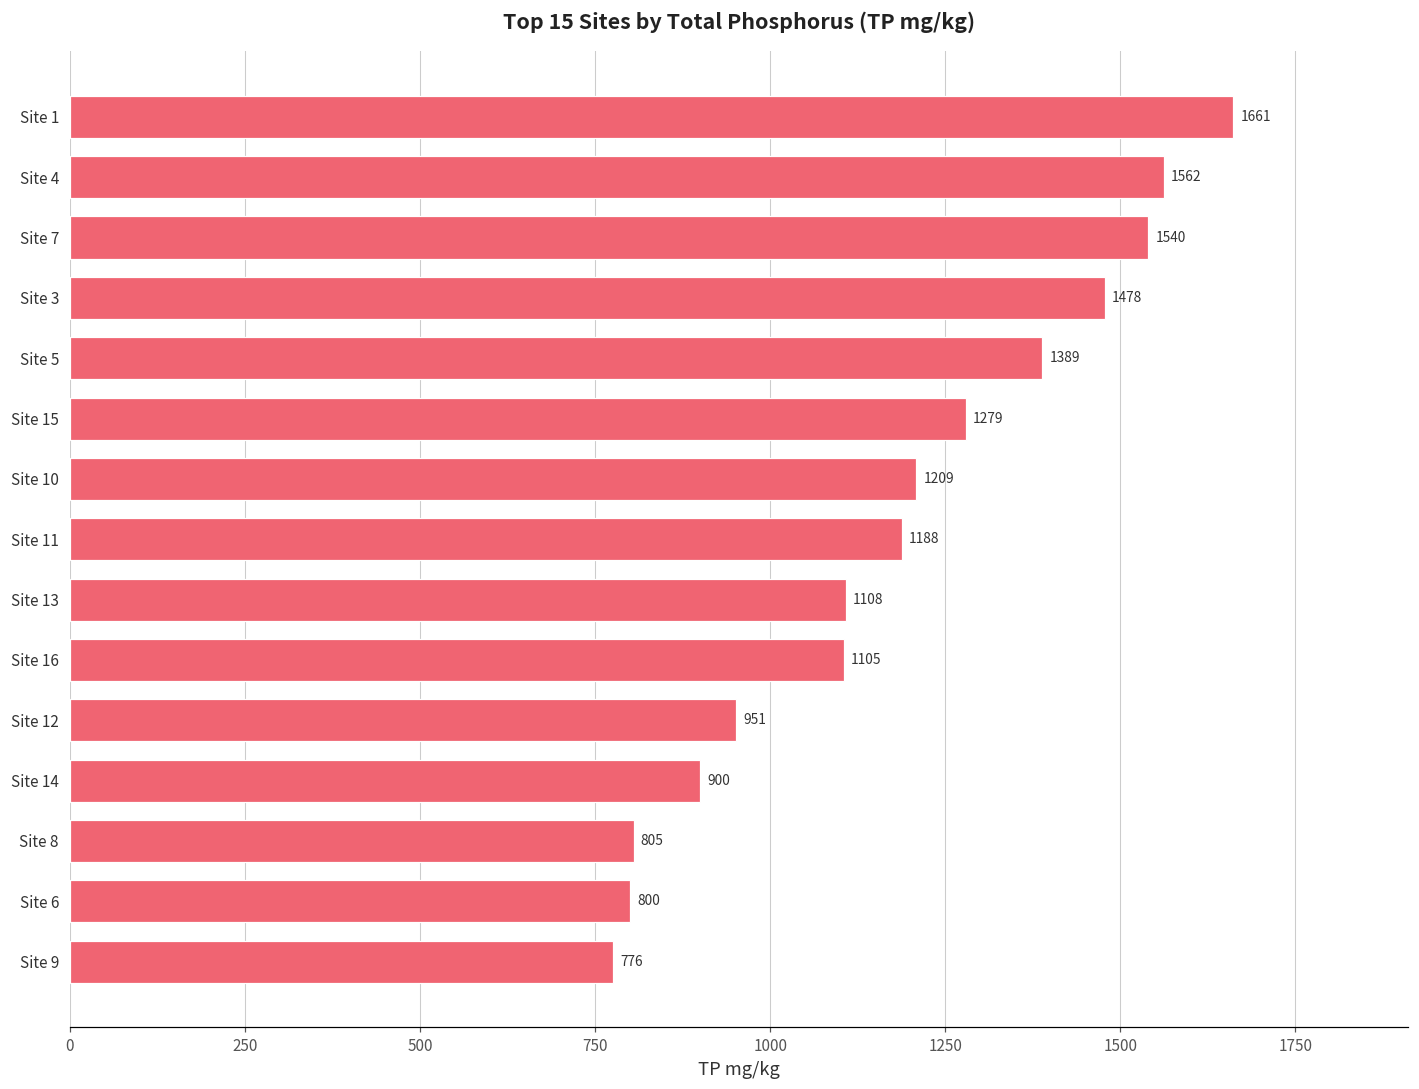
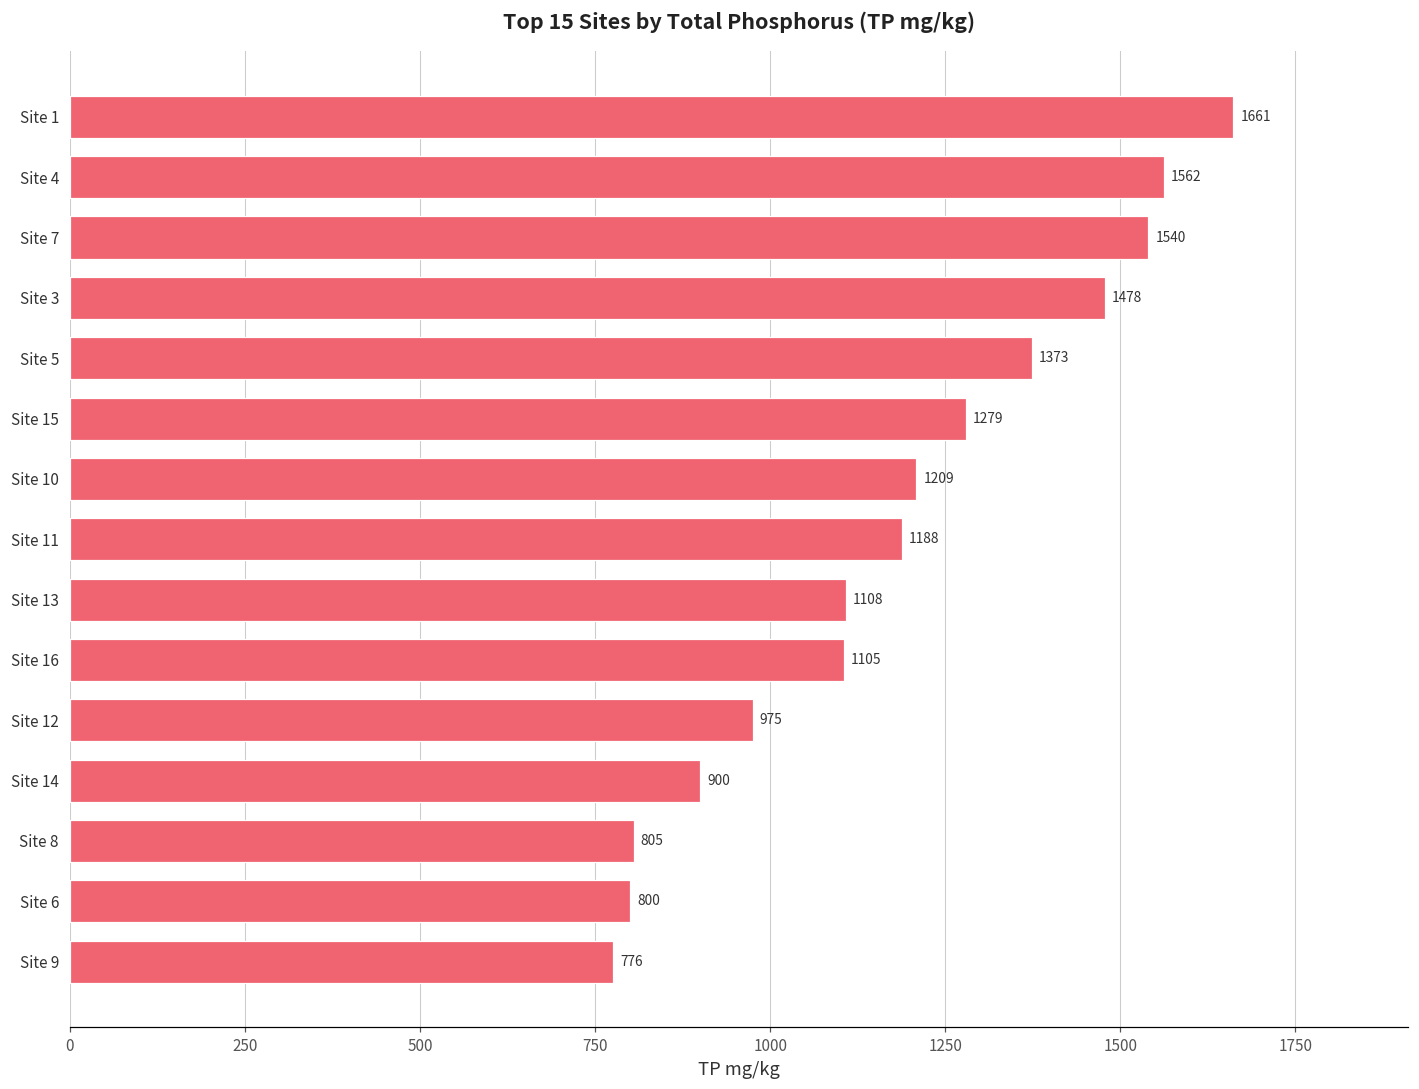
  {
    "Site 1": 1661,
    "Site 4": 1562,
    "Site 7": 1540,
    "Site 3": 1478,
-   "Site 5": 1389,
+   "Site 5": 1373,
    "Site 15": 1279,
    "Site 10": 1209,
    "Site 11": 1188,
    "Site 13": 1108,
    "Site 16": 1105,
-   "Site 12": 951,
+   "Site 12": 975,
    "Site 14": 900,
    "Site 8": 805,
    "Site 6": 800,
    "Site 9": 776
  }
